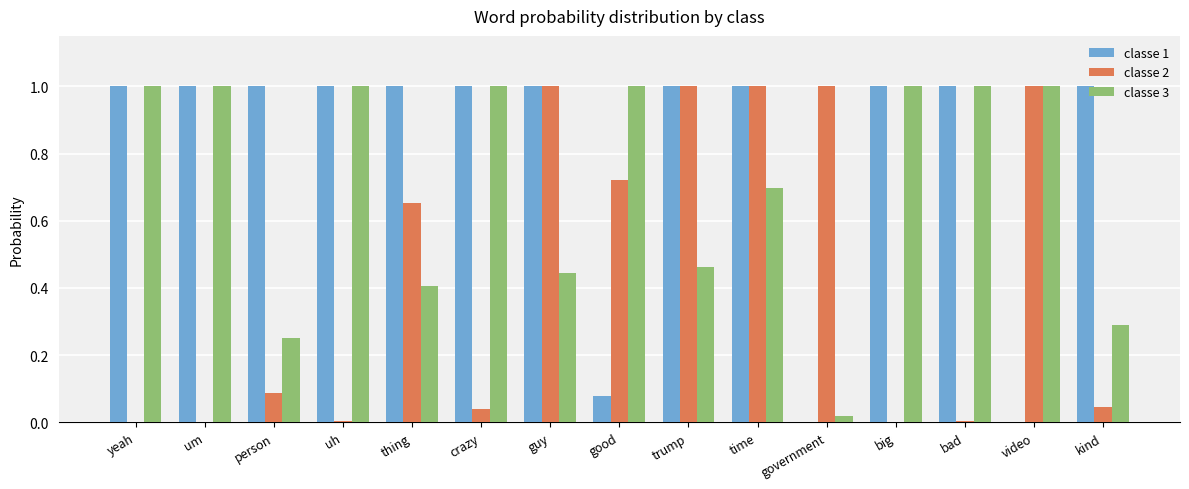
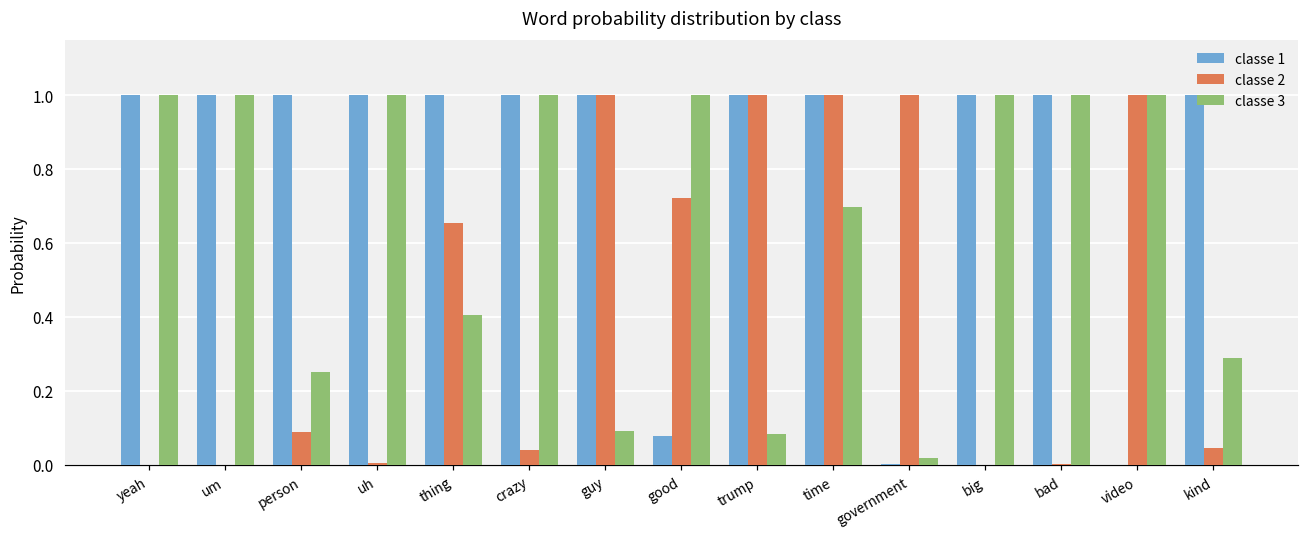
  {
    "classe 1": {
      "yeah": 1.00,
      "um": 1.00,
      "person": 1.00,
      "uh": 1.00,
      "thing": 1.00,
      "crazy": 1.00,
      "guy": 1.00,
      "good": 0.08,
      "trump": 1.00,
      "time": 1.00,
      "big": 1.00,
      "bad": 1.00,
      "video": 0.00,
      "kind": 1.00
    },
    "classe 2": {
      "yeah": 0.00,
      "um": 0.00,
      "person": 0.09,
      "thing": 0.65,
      "crazy": 0.04,
      "guy": 1.00,
      "good": 0.72,
      "trump": 1.00,
      "time": 1.00,
      "government": 1.00,
      "big": 0.00,
      "video": 1.00,
      "kind": 0.05
    },
    "classe 3": {
      "yeah": 1.00,
      "um": 1.00,
      "person": 0.25,
      "uh": 1.00,
      "thing": 0.41,
      "crazy": 1.00,
-     "guy": 0.45,
+     "guy": 0.09,
      "good": 1.00,
-     "trump": 0.46,
+     "trump": 0.08,
      "time": 0.70,
      "government": 0.02,
      "big": 1.00,
      "bad": 1.00,
      "video": 1.00,
      "kind": 0.29
    }
  }
